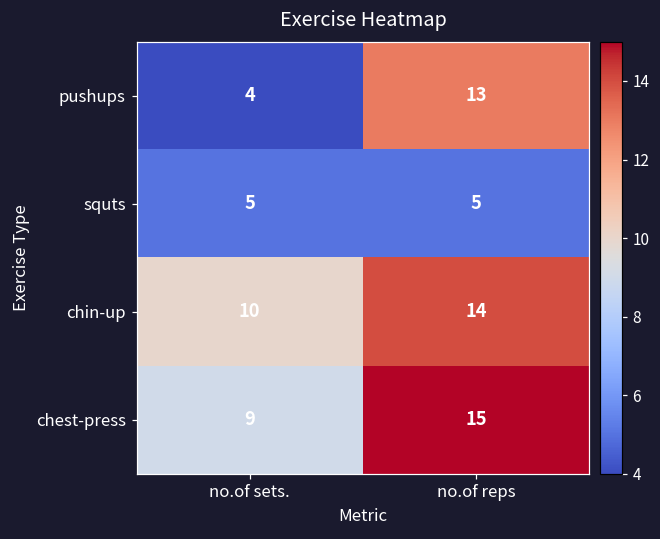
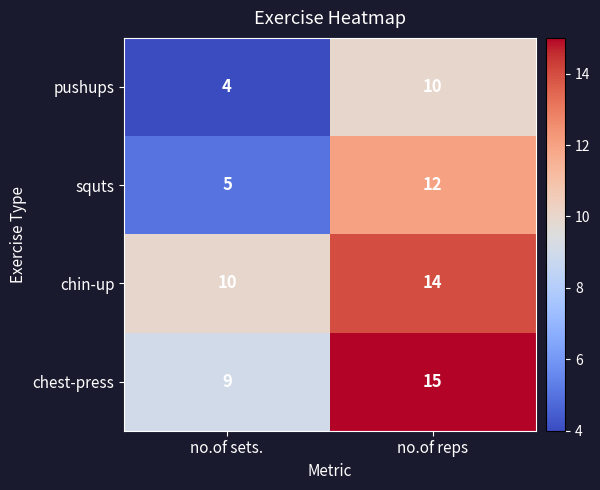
  {
    "pushups": {
      "no.of sets.": 4,
-     "no.of reps": 13
+     "no.of reps": 10
    },
    "squts": {
      "no.of sets.": 5,
-     "no.of reps": 5
+     "no.of reps": 12
    },
    "chin-up": {
      "no.of sets.": 10,
      "no.of reps": 14
    },
    "chest-press": {
      "no.of reps": 15
    }
  }
